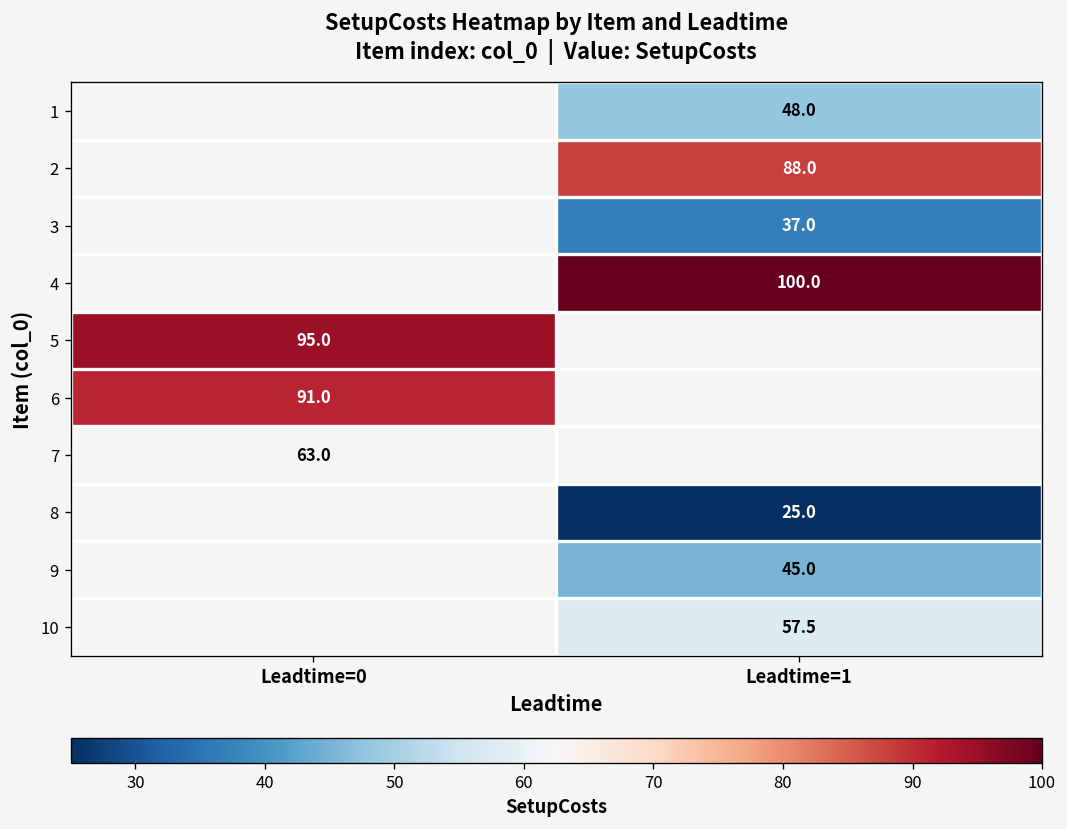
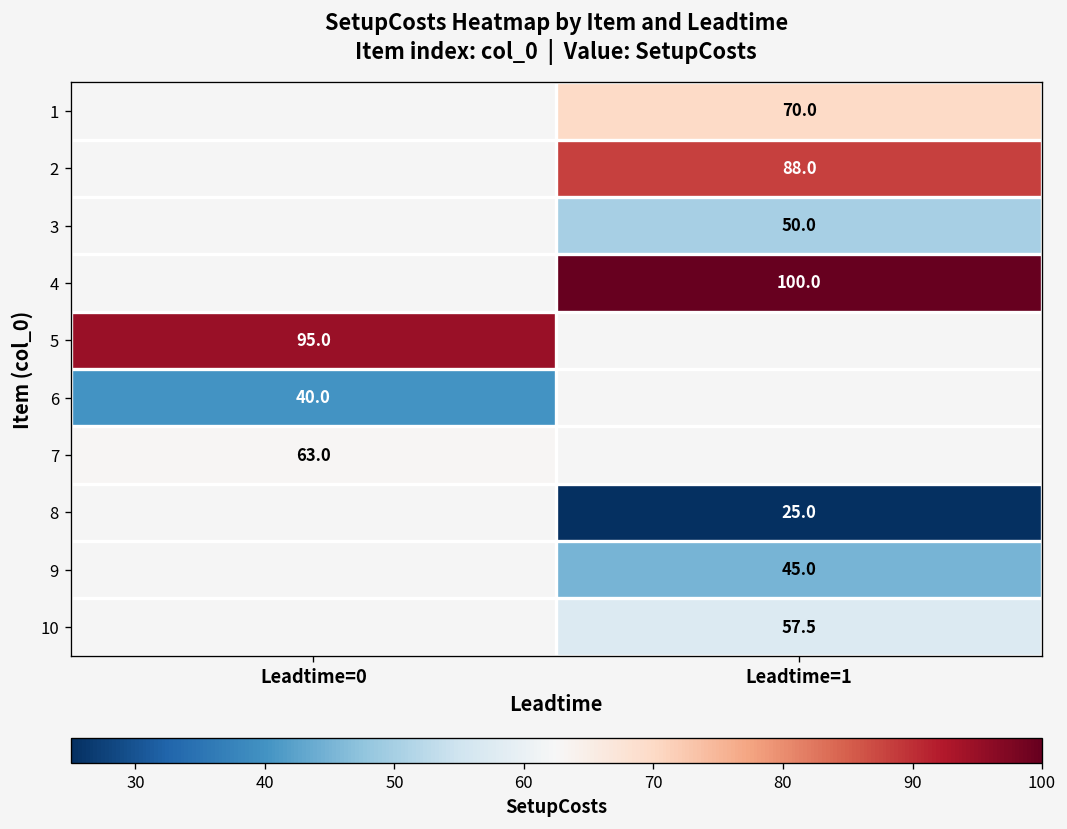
  {
    "1": {
-     "Leadtime=1": 48.0
+     "Leadtime=1": 70.0
    },
    "2": {
      "Leadtime=1": 88.0
    },
    "3": {
-     "Leadtime=1": 37.0
+     "Leadtime=1": 50.0
    },
    "4": {
      "Leadtime=1": 100.0
    },
    "5": {
      "Leadtime=0": 95.0
    },
    "6": {
-     "Leadtime=0": 91.0
+     "Leadtime=0": 40.0
    },
    "7": {
      "Leadtime=0": 63.0
    },
    "8": {
      "Leadtime=1": 25.0
    },
    "9": {
      "Leadtime=1": 45.0
    },
    "10": {
      "Leadtime=1": 57.5
    }
  }
